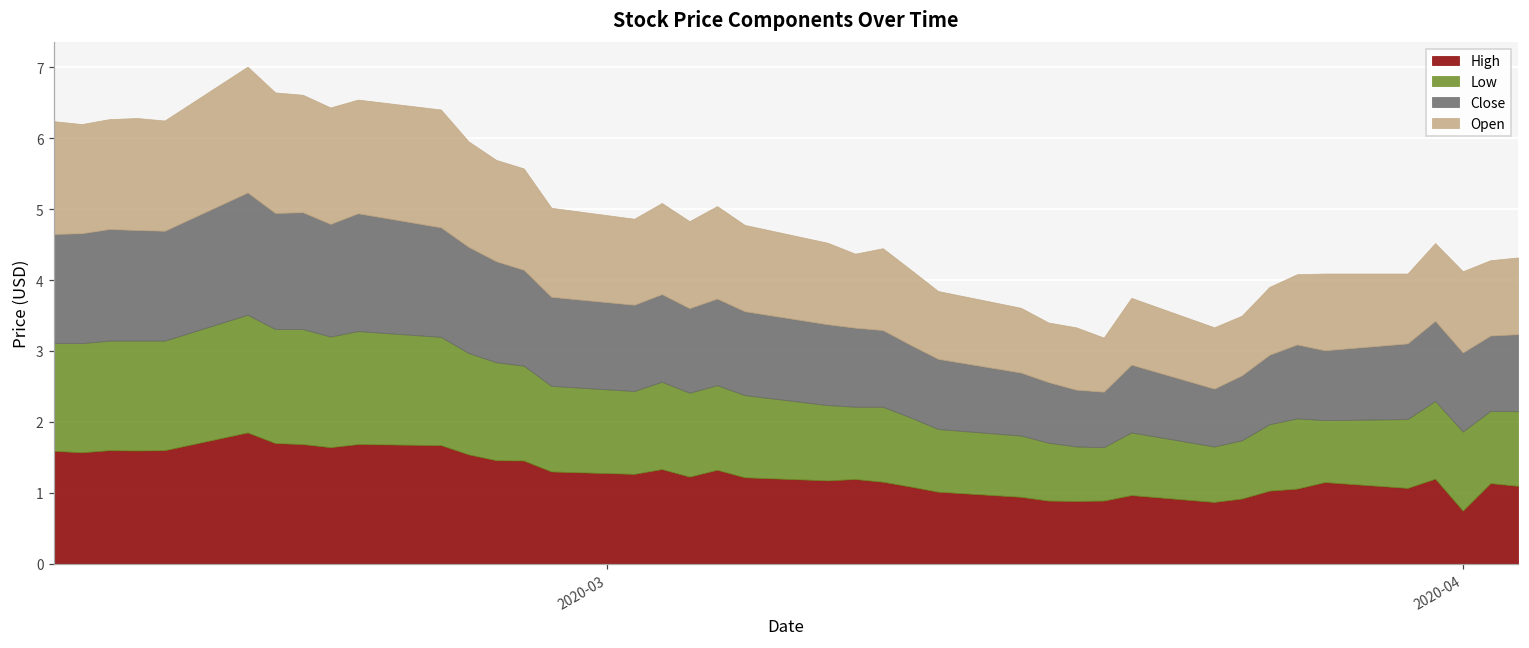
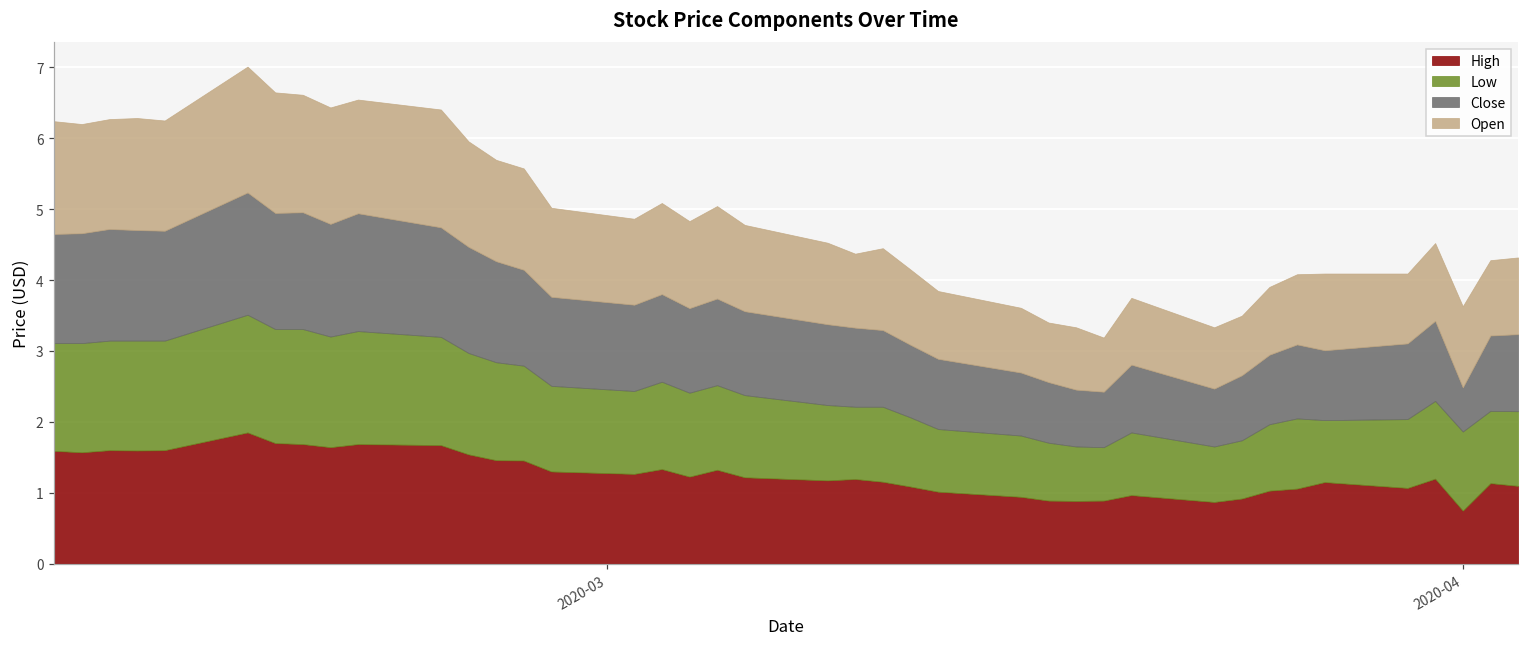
  {
    "High": {
      "2020-04": 0.7
    },
    "Low": {
      "2020-04": 1.1
    },
    "Close": {
-     "2020-04": 1.1
+     "2020-04": 0.6
    },
    "Open": {
      "2020-04": 1.1
    }
  }
